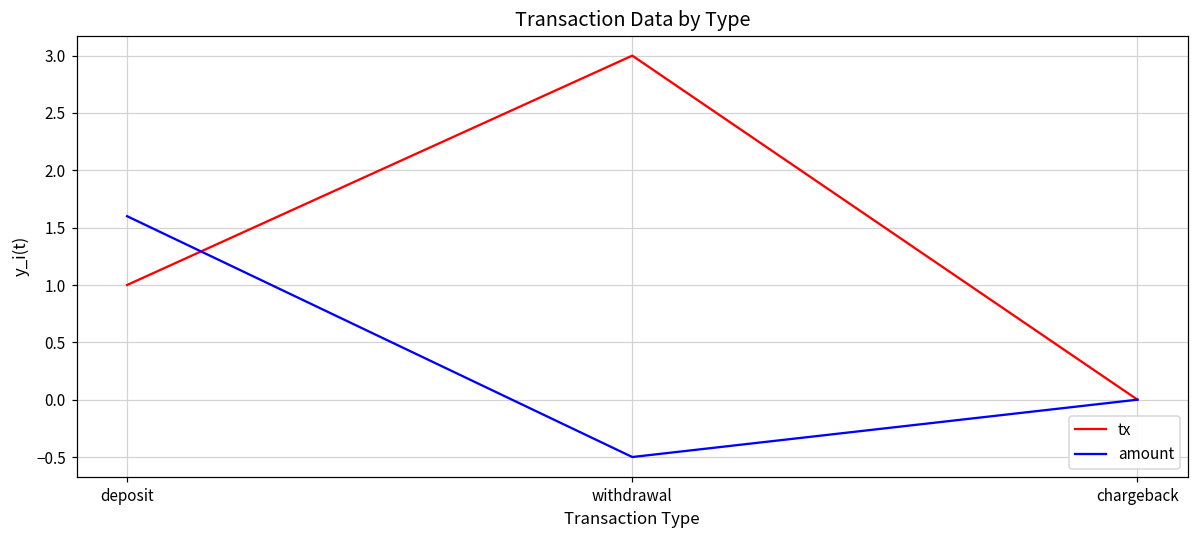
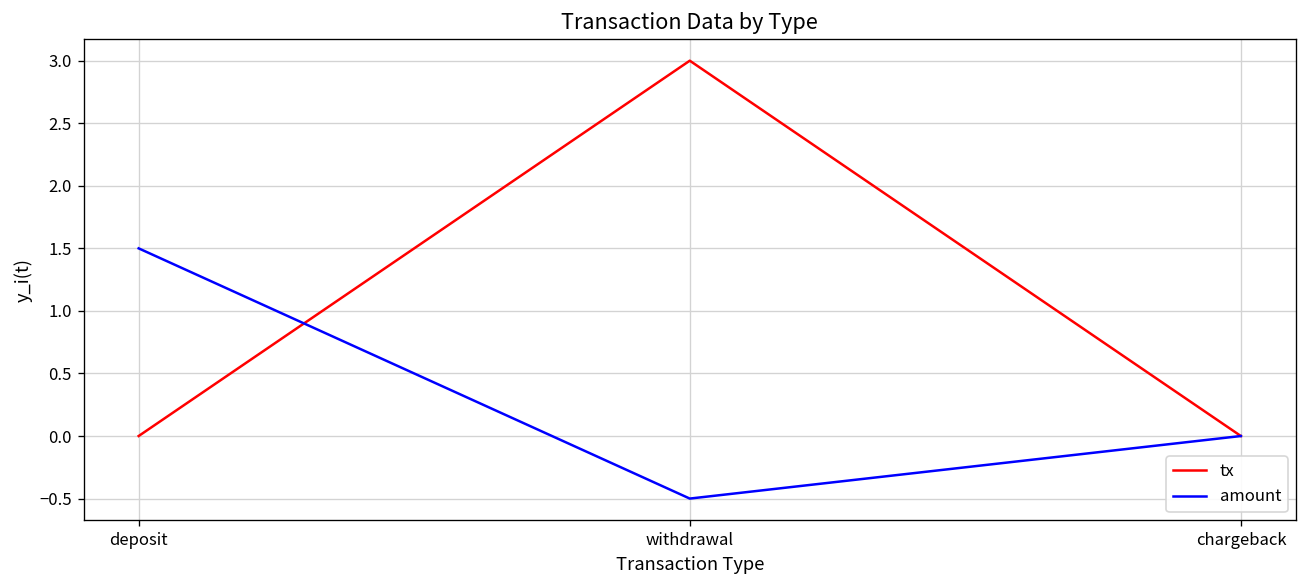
  {
    "tx": {
-     "deposit": 1,
+     "deposit": 0,
      "withdrawal": 3
    },
    "amount": {
-     "deposit": 1.6,
+     "deposit": 1.5,
      "withdrawal": -0.5
    }
  }
